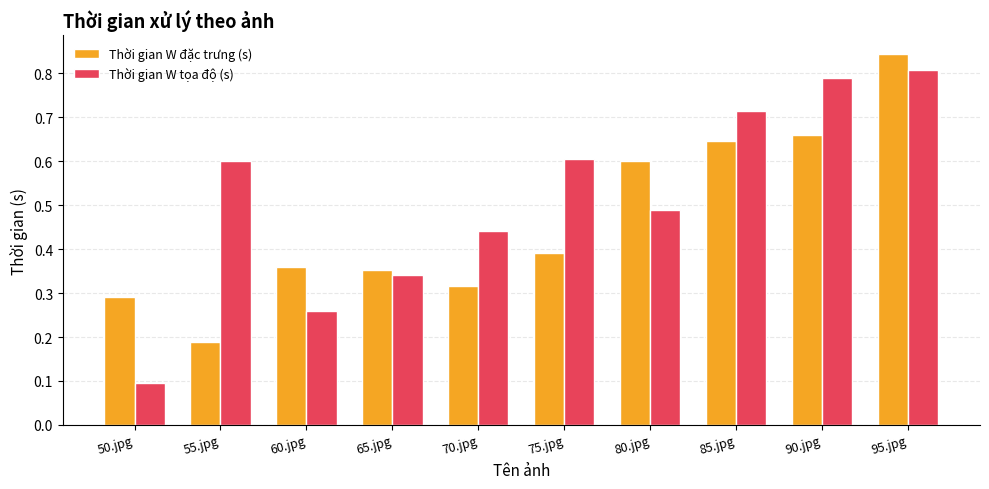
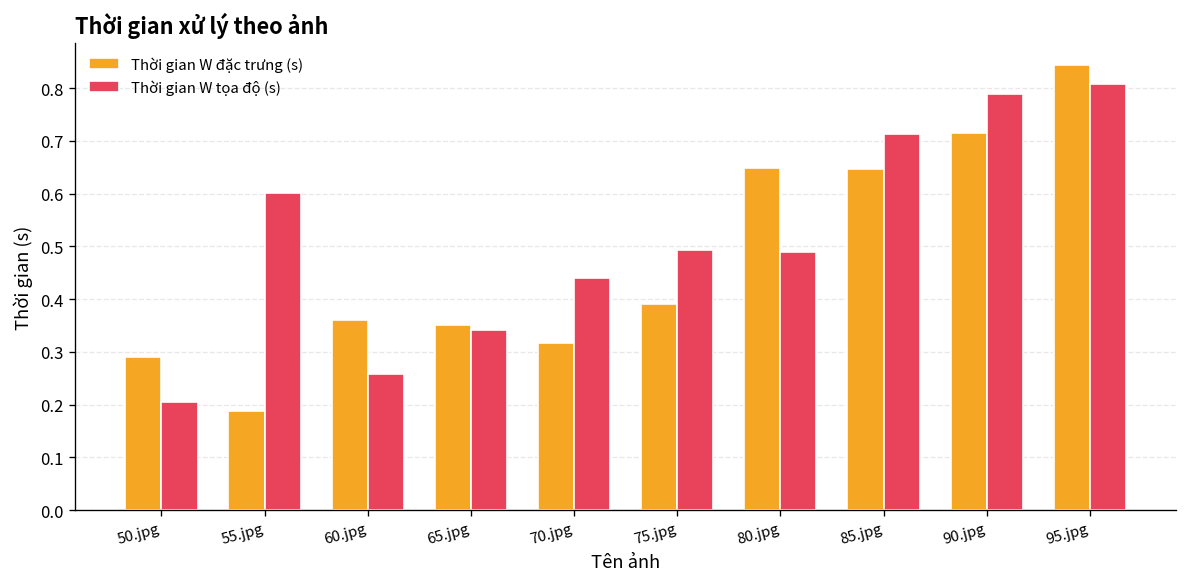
  {
    "Thời gian W đặc trưng (s)": {
      "50.jpg": 0.29,
      "55.jpg": 0.19,
      "60.jpg": 0.36,
      "65.jpg": 0.35,
      "70.jpg": 0.32,
      "75.jpg": 0.39,
-     "80.jpg": 0.60,
+     "80.jpg": 0.65,
      "85.jpg": 0.65,
-     "90.jpg": 0.66,
+     "90.jpg": 0.72,
      "95.jpg": 0.84
    },
    "Thời gian W tọa độ (s)": {
-     "50.jpg": 0.09,
+     "50.jpg": 0.21,
      "55.jpg": 0.60,
      "60.jpg": 0.26,
      "65.jpg": 0.34,
      "70.jpg": 0.44,
-     "75.jpg": 0.61,
+     "75.jpg": 0.49,
      "80.jpg": 0.49,
      "85.jpg": 0.71,
      "90.jpg": 0.79,
      "95.jpg": 0.81
    }
  }
